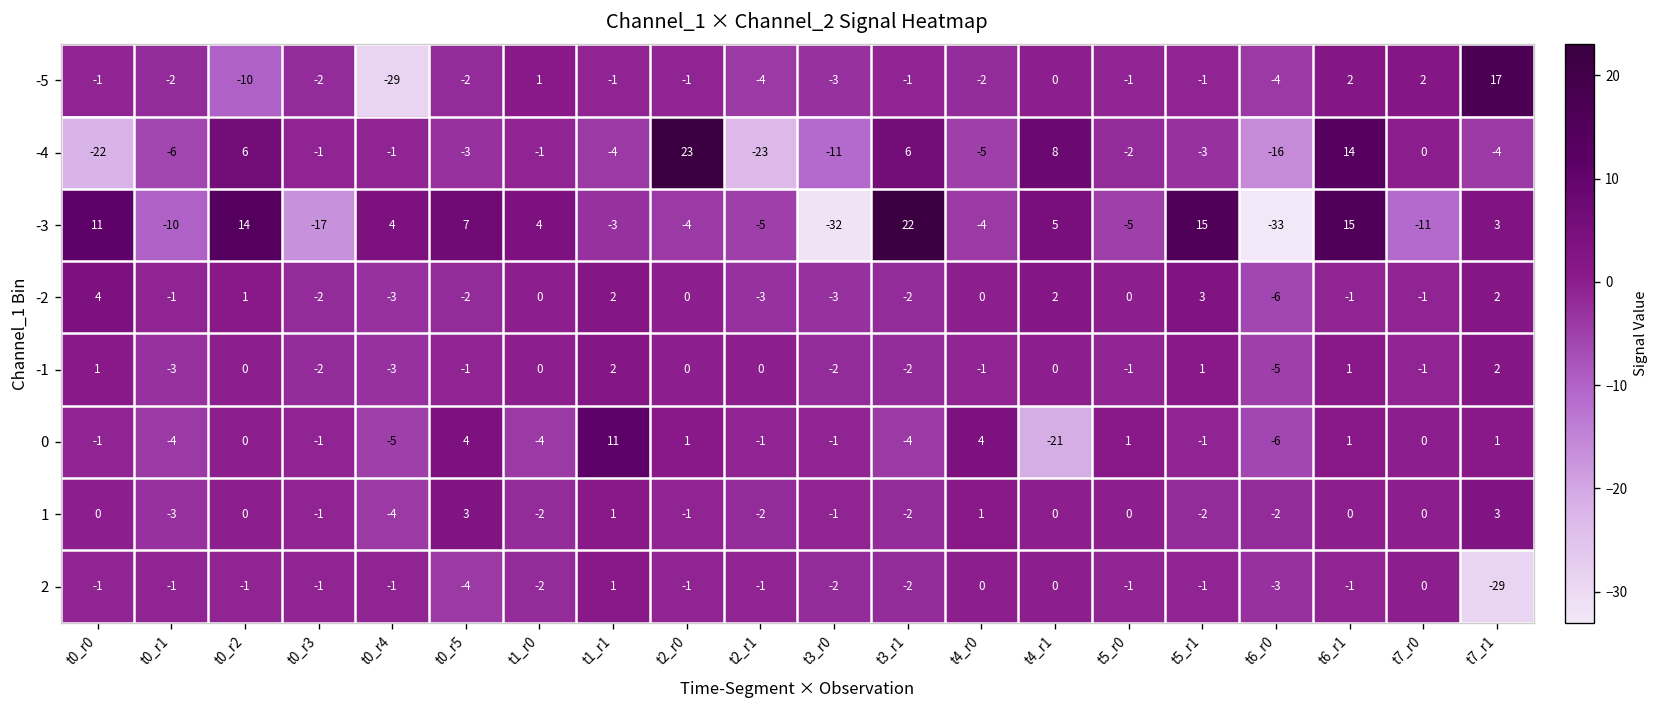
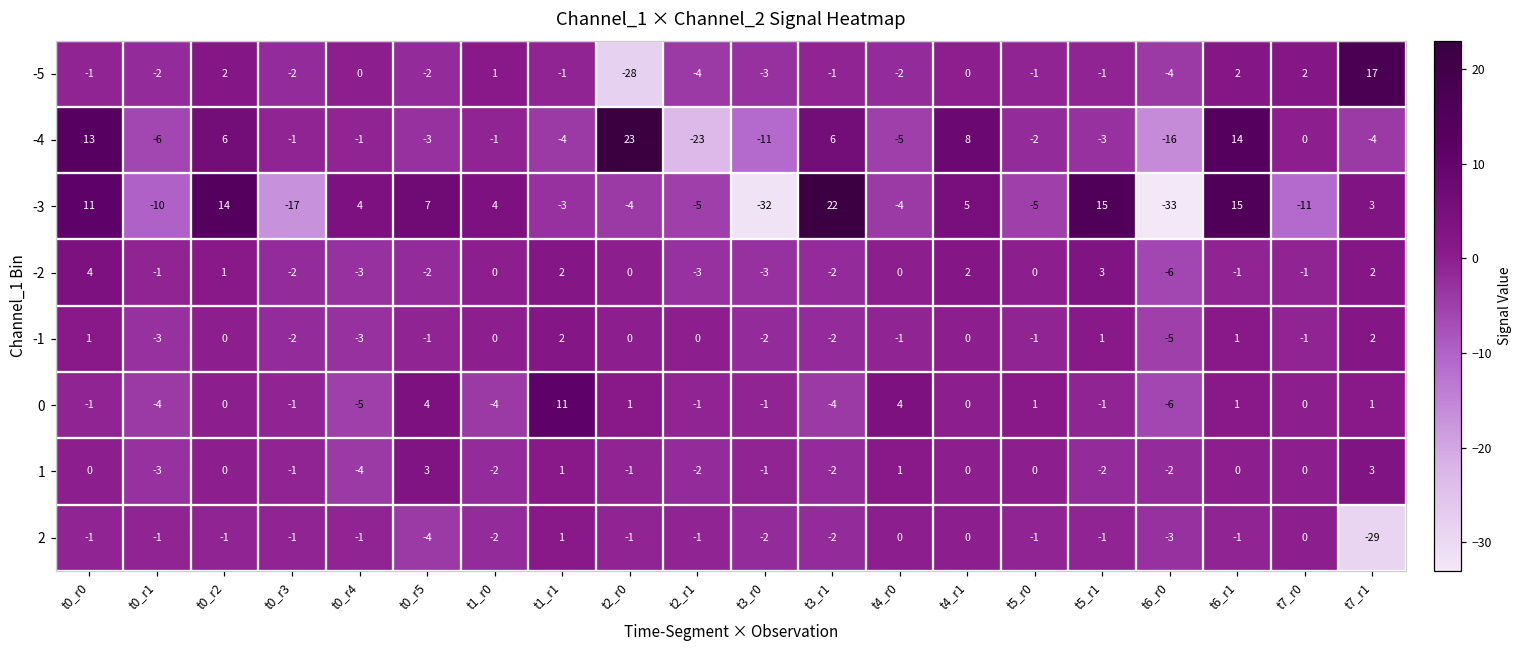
  {
    "-5": {
      "t0_r0": -1,
      "t0_r1": -2,
-     "t0_r2": -10,
+     "t0_r2": 2,
      "t0_r3": -2,
-     "t0_r4": -29,
+     "t0_r4": 0,
      "t0_r5": -2,
      "t1_r0": 1,
      "t1_r1": -1,
-     "t2_r0": -1,
+     "t2_r0": -28,
      "t2_r1": -4,
      "t3_r0": -3,
      "t3_r1": -1,
      "t4_r0": -2,
      "t4_r1": 0,
      "t5_r0": -1,
      "t5_r1": -1,
      "t6_r0": -4,
      "t6_r1": 2,
      "t7_r0": 2,
      "t7_r1": 17
    },
    "-4": {
-     "t0_r0": -22,
+     "t0_r0": 13,
      "t0_r1": -6,
      "t0_r2": 6,
      "t0_r3": -1,
      "t0_r4": -1,
      "t0_r5": -3,
      "t1_r0": -1,
      "t1_r1": -4,
      "t2_r0": 23,
      "t2_r1": -23,
      "t3_r0": -11,
      "t3_r1": 6,
      "t4_r0": -5,
      "t4_r1": 8,
      "t5_r0": -2,
      "t5_r1": -3,
      "t6_r0": -16,
      "t6_r1": 14,
      "t7_r0": 0,
      "t7_r1": -4
    },
    "-3": {
      "t0_r0": 11,
      "t0_r1": -10,
      "t0_r2": 14,
      "t0_r3": -17,
      "t0_r4": 4,
      "t0_r5": 7,
      "t1_r0": 4,
      "t1_r1": -3,
      "t2_r0": -4,
      "t2_r1": -5,
      "t3_r0": -32,
      "t3_r1": 22,
      "t4_r0": -4,
      "t4_r1": 5,
      "t5_r0": -5,
      "t5_r1": 15,
      "t6_r0": -33,
      "t6_r1": 15,
      "t7_r0": -11,
      "t7_r1": 3
    },
    "-2": {
      "t0_r0": 4,
      "t0_r1": -1,
      "t0_r2": 1,
      "t0_r3": -2,
      "t0_r4": -3,
      "t0_r5": -2,
      "t1_r0": 0,
      "t1_r1": 2,
      "t2_r0": 0,
      "t2_r1": -3,
      "t3_r0": -3,
      "t3_r1": -2,
      "t4_r0": 0,
      "t4_r1": 2,
      "t5_r0": 0,
      "t5_r1": 3,
      "t6_r0": -6,
      "t6_r1": -1,
      "t7_r0": -1,
      "t7_r1": 2
    },
    "-1": {
      "t0_r0": 1,
      "t0_r1": -3,
      "t0_r2": 0,
      "t0_r3": -2,
      "t0_r4": -3,
      "t0_r5": -1,
      "t1_r0": 0,
      "t1_r1": 2,
      "t2_r0": 0,
      "t2_r1": 0,
      "t3_r0": -2,
      "t3_r1": -2,
      "t4_r0": -1,
      "t4_r1": 0,
      "t5_r0": -1,
      "t5_r1": 1,
      "t6_r0": -5,
      "t6_r1": 1,
      "t7_r0": -1,
      "t7_r1": 2
    },
    "0": {
      "t0_r0": -1,
      "t0_r1": -4,
      "t0_r2": 0,
      "t0_r3": -1,
      "t0_r4": -5,
      "t0_r5": 4,
      "t1_r0": -4,
      "t1_r1": 11,
      "t2_r0": 1,
      "t2_r1": -1,
      "t3_r0": -1,
      "t3_r1": -4,
      "t4_r0": 4,
-     "t4_r1": -21,
+     "t4_r1": 0,
      "t5_r0": 1,
      "t5_r1": -1,
      "t6_r0": -6,
      "t6_r1": 1,
      "t7_r0": 0,
      "t7_r1": 1
    },
    "1": {
      "t0_r0": 0,
      "t0_r1": -3,
      "t0_r2": 0,
      "t0_r3": -1,
      "t0_r4": -4,
      "t0_r5": 3,
      "t1_r0": -2,
      "t1_r1": 1,
      "t2_r0": -1,
      "t2_r1": -2,
      "t3_r0": -1,
      "t3_r1": -2,
      "t4_r0": 1,
      "t4_r1": 0,
      "t5_r0": 0,
      "t5_r1": -2,
      "t6_r0": -2,
      "t6_r1": 0,
      "t7_r0": 0,
      "t7_r1": 3
    },
    "2": {
      "t0_r0": -1,
      "t0_r1": -1,
      "t0_r2": -1,
      "t0_r3": -1,
      "t0_r4": -1,
      "t0_r5": -4,
      "t1_r0": -2,
      "t1_r1": 1,
      "t2_r0": -1,
      "t2_r1": -1,
      "t3_r0": -2,
      "t3_r1": -2,
      "t4_r0": 0,
      "t4_r1": 0,
      "t5_r0": -1,
      "t5_r1": -1,
      "t6_r0": -3,
      "t6_r1": -1,
      "t7_r0": 0,
      "t7_r1": -29
    }
  }
